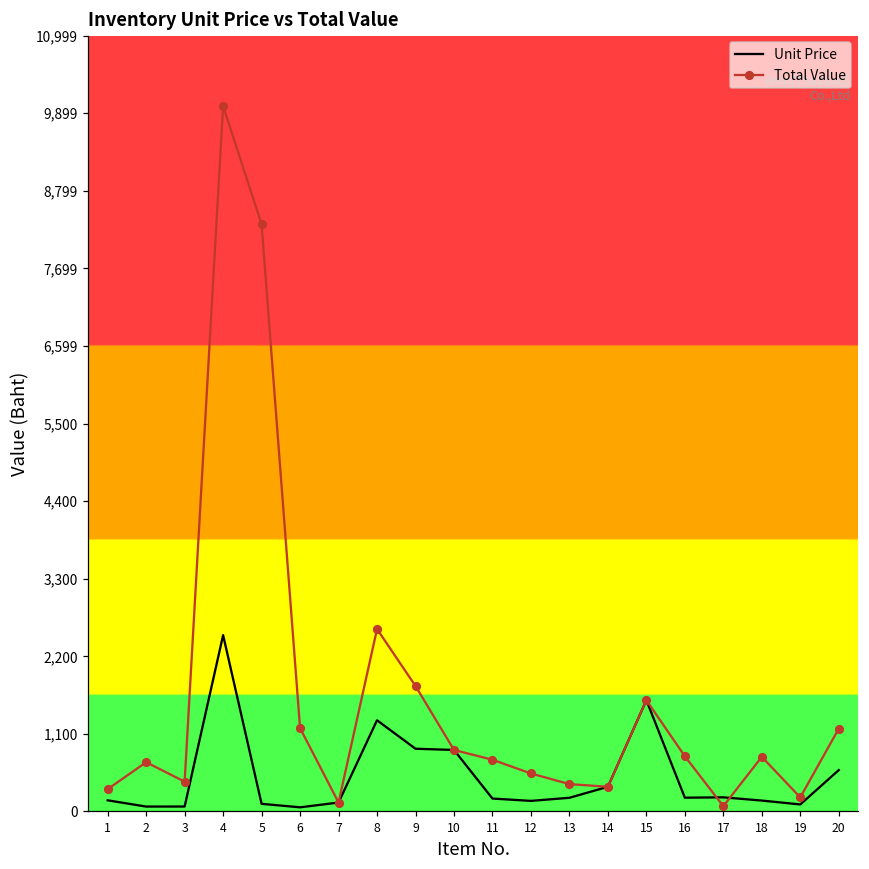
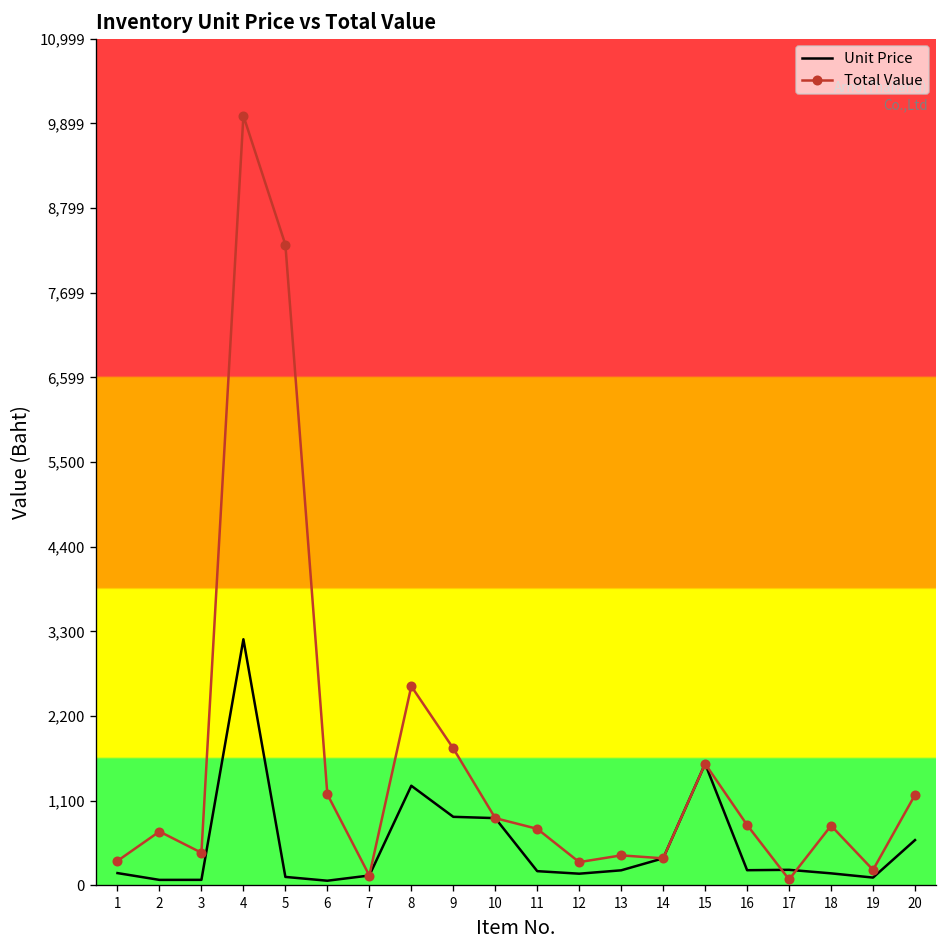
  {
    "Unit Price": {
      "1": "200",
      "2": "100",
      "3": "100",
-     "4": "2,500",
+     "4": "3,200",
      "5": "100",
      "6": "100",
      "8": "1,300",
      "9": "900",
      "11": "200",
      "12": "200",
      "13": "200",
      "16": "200",
      "17": "200",
      "18": "200",
      "19": "100",
      "20": "600"
    },
    "Total Value": {
      "1": "300",
      "2": "700",
      "3": "400",
      "4": "10,000",
      "5": "8,300",
      "6": "1,200",
      "8": "2,600",
      "9": "1,800",
      "11": "700",
-     "12": "500",
+     "12": "300",
      "13": "400",
      "16": "800",
      "17": "100",
      "18": "800",
      "19": "200",
      "20": "1,200"
    }
  }
